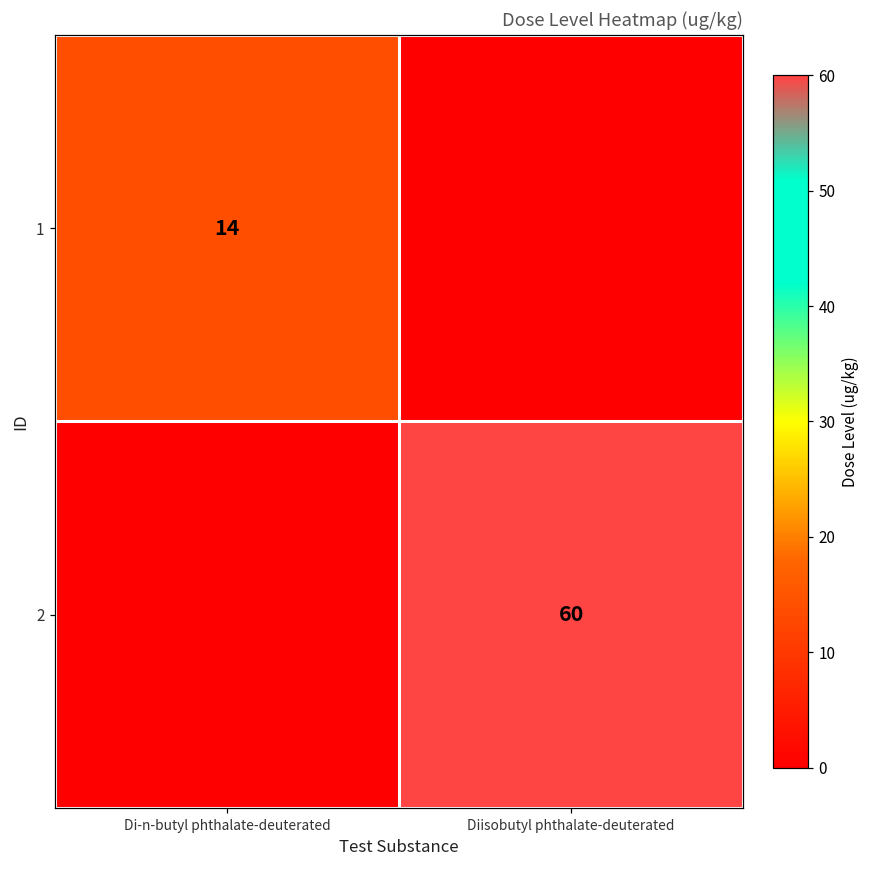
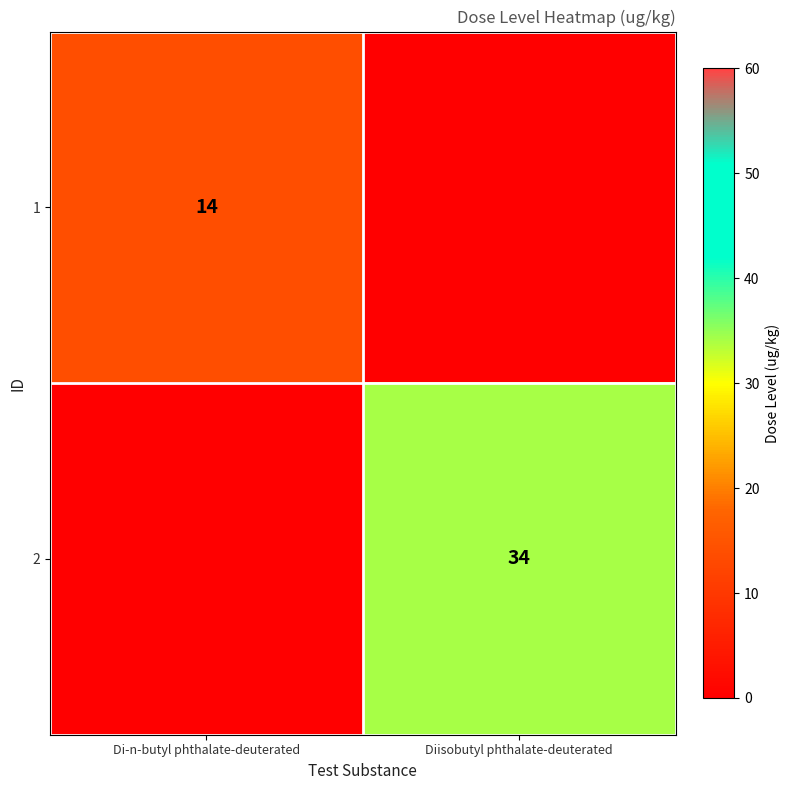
  {
    "1": {
      "Di-n-butyl phthalate-deuterated": 14
    },
    "2": {
-     "Diisobutyl phthalate-deuterated": 60
+     "Diisobutyl phthalate-deuterated": 34
    }
  }
